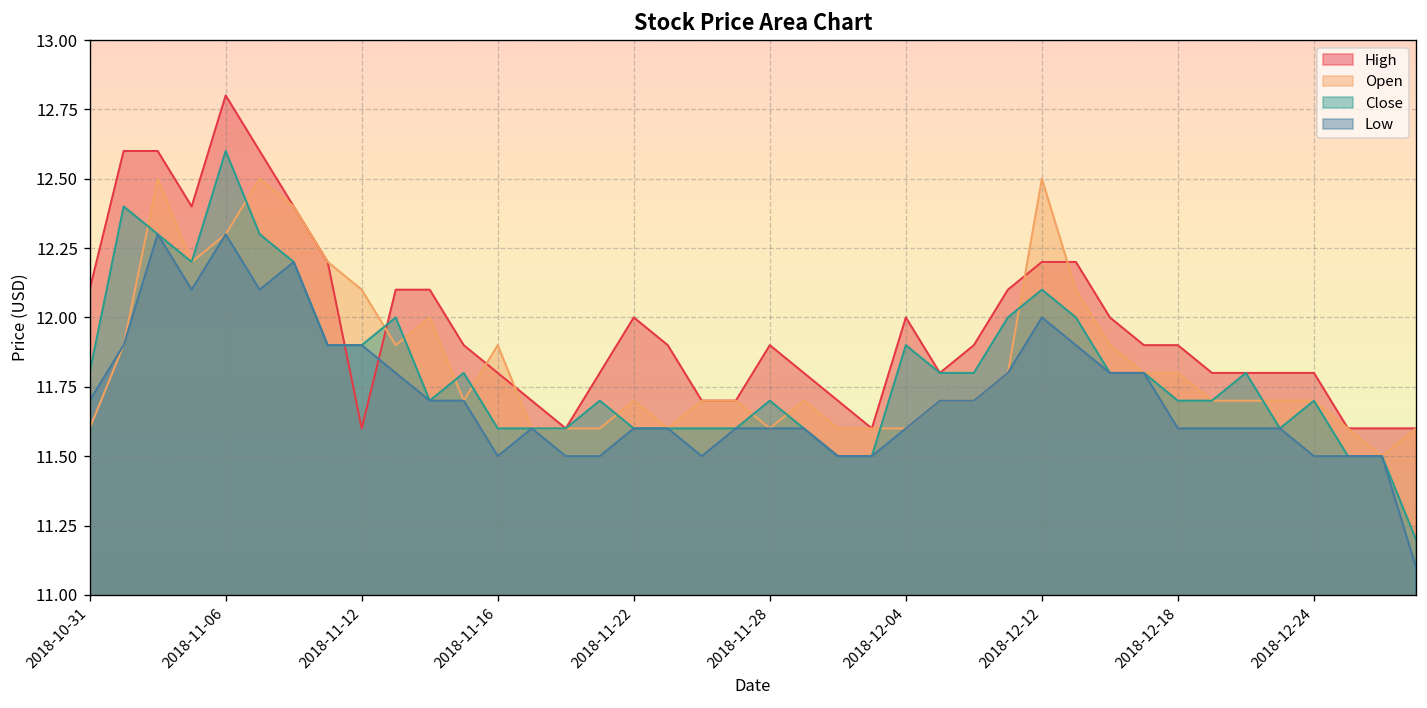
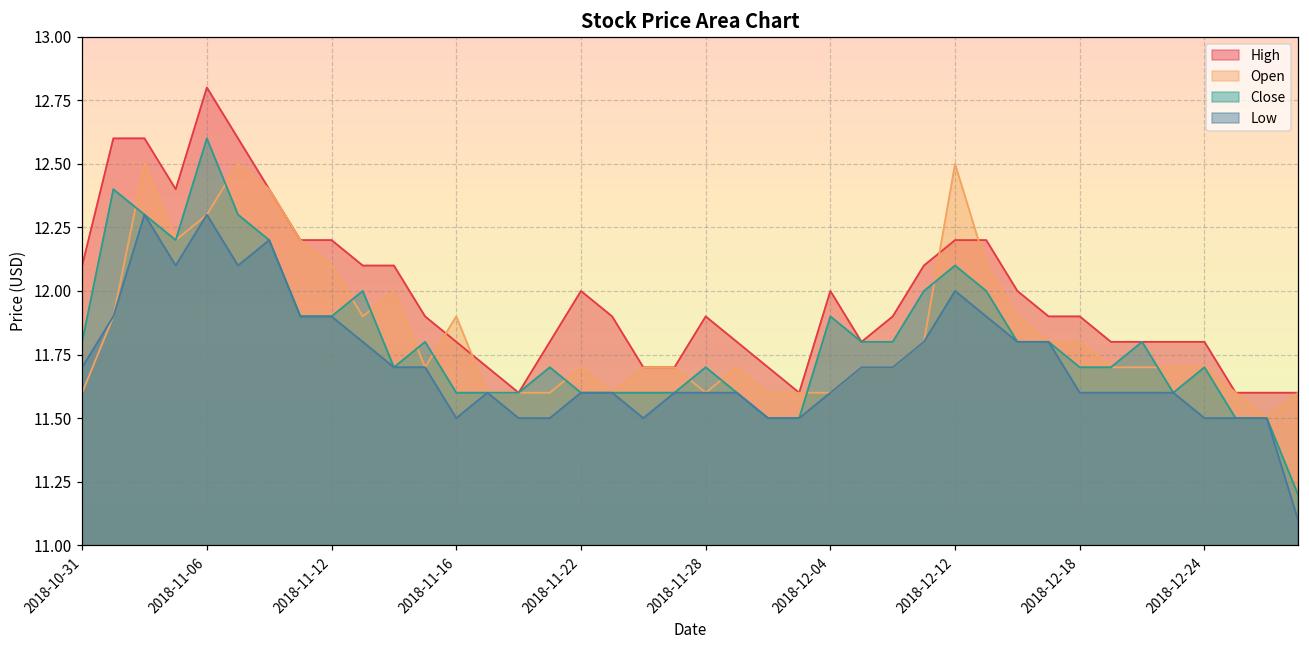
  {
    "High": {
      "2018-10-31": 12.1,
      "2018-11-06": 12.8,
-     "2018-11-12": 11.6,
+     "2018-11-12": 12.2,
      "2018-11-16": 11.8,
      "2018-11-22": 12.0,
      "2018-11-28": 11.9,
      "2018-12-04": 12.0,
      "2018-12-12": 12.2,
      "2018-12-18": 11.9,
      "2018-12-24": 11.8
    },
    "Open": {
      "2018-10-31": 11.6,
      "2018-11-12": 12.1,
      "2018-11-16": 11.9,
      "2018-11-22": 11.7,
      "2018-12-12": 12.5,
      "2018-12-18": 11.8
    }
  }
